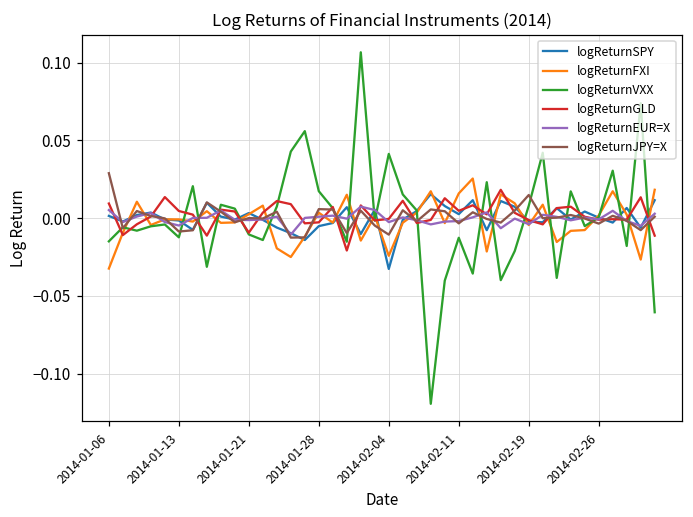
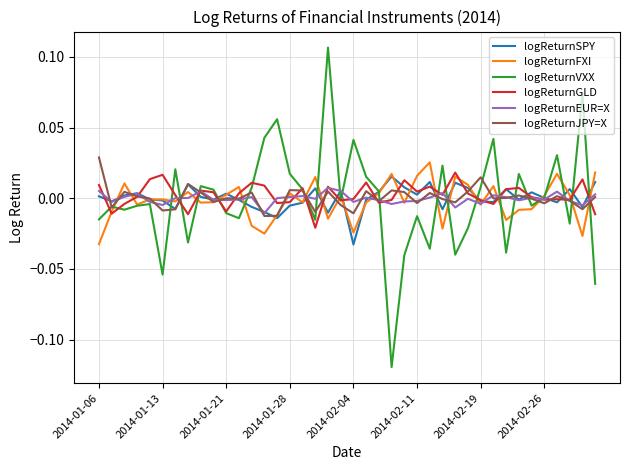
  {
    "logReturnSPY": {
      "2014-01-06": 0.001,
      "2014-01-28": -0.005,
      "2014-02-04": -0.033,
      "2014-02-11": 0.003
    },
    "logReturnFXI": {
      "2014-01-06": -0.032,
      "2014-01-28": 0.003,
      "2014-02-04": -0.024,
      "2014-02-11": 0.016
    },
    "logReturnVXX": {
      "2014-01-06": -0.015,
-     "2014-01-13": -0.012,
+     "2014-01-13": -0.054,
      "2014-01-28": 0.017,
      "2014-02-04": 0.041,
      "2014-02-11": -0.013,
      "2014-02-19": 0.008
    },
    "logReturnGLD": {
      "2014-01-06": 0.009,
-     "2014-01-13": 0.005,
+     "2014-01-13": 0.017,
      "2014-01-28": -0.003,
      "2014-02-04": 0.000,
      "2014-02-11": 0.005
    },
    "logReturnEUR=X": {
      "2014-01-06": 0.005,
      "2014-01-13": -0.005,
      "2014-01-28": 0.001,
      "2014-02-04": -0.003
    },
    "logReturnJPY=X": {
      "2014-01-06": 0.029,
      "2014-01-13": -0.009,
      "2014-01-28": 0.006,
      "2014-02-04": -0.011,
      "2014-02-19": 0.015,
      "2014-02-26": -0.004
    }
  }
